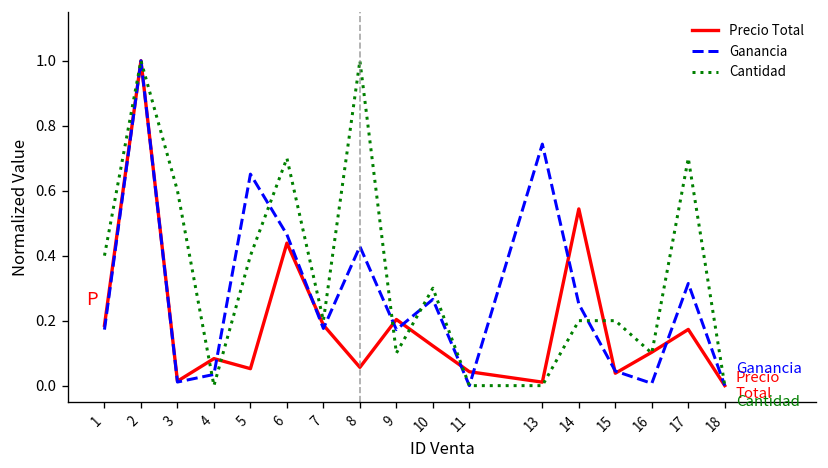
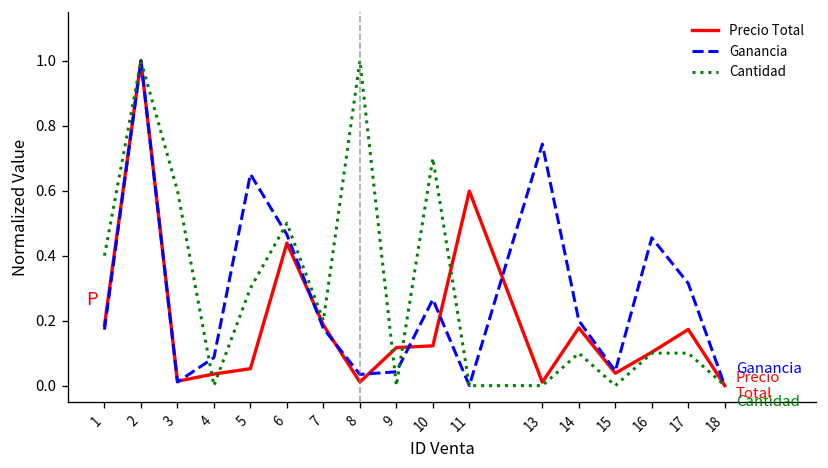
  {
    "Precio Total": {
      "1": 0.19,
-     "4": 0.08,
+     "4": 0.04,
      "5": 0.05,
      "6": 0.44,
      "7": 0.19,
-     "8": 0.06,
-     "9": 0.20,
+     "8": 0.01,
+     "9": 0.12,
      "10": 0.12,
-     "11": 0.04,
+     "11": 0.60,
      "13": 0.01,
-     "14": 0.54,
+     "14": 0.18,
      "17": 0.17
    },
    "Ganancia": {
      "1": 0.17,
-     "4": 0.03,
+     "4": 0.09,
      "5": 0.65,
      "6": 0.46,
      "7": 0.18,
-     "8": 0.43,
-     "9": 0.17,
+     "8": 0.03,
+     "9": 0.04,
      "10": 0.27,
      "13": 0.74,
-     "14": 0.25,
-     "16": 0.01,
+     "14": 0.20,
+     "16": 0.46,
      "17": 0.31
    },
    "Cantidad": {
      "1": 0.40,
      "3": 0.60,
      "4": 0.00,
-     "5": 0.40,
-     "6": 0.70,
+     "5": 0.30,
+     "6": 0.50,
      "7": 0.20,
      "8": 1.00,
-     "9": 0.10,
-     "10": 0.30,
+     "9": 0.00,
+     "10": 0.70,
      "13": 0.00,
-     "14": 0.20,
-     "15": 0.20,
-     "17": 0.70
+     "14": 0.10,
+     "15": 0.00,
+     "17": 0.10
    }
  }
